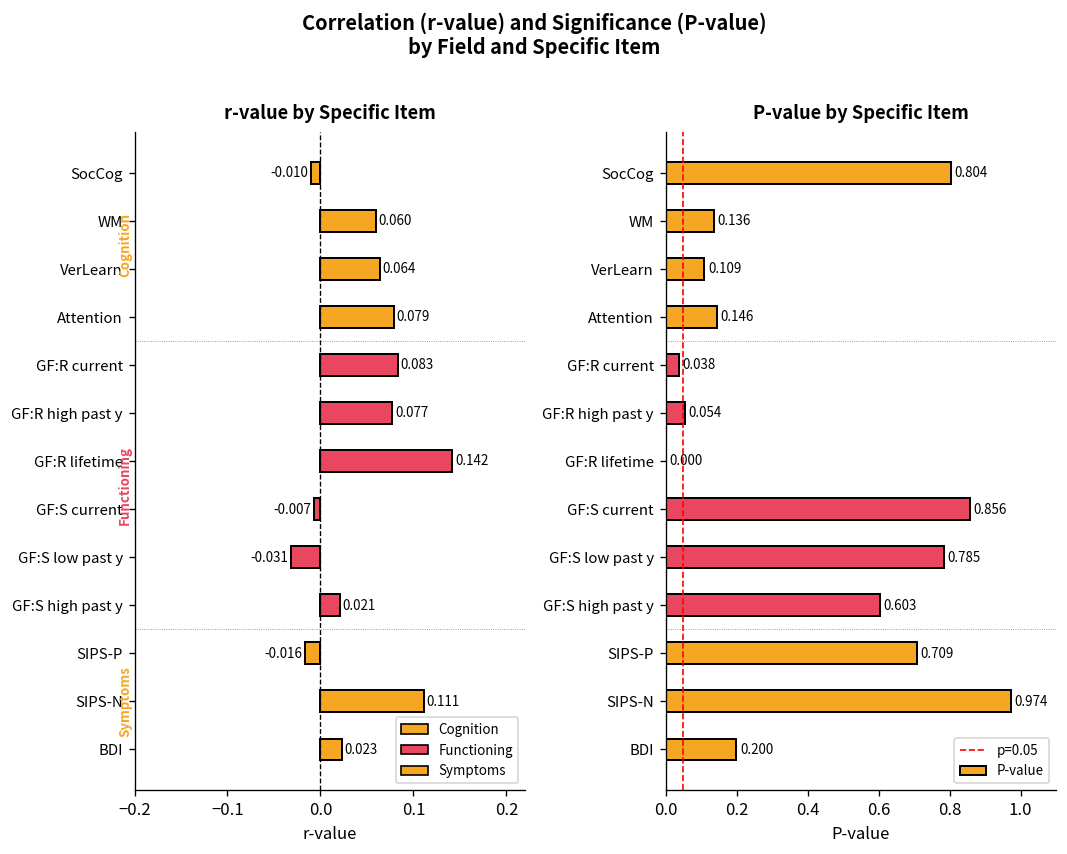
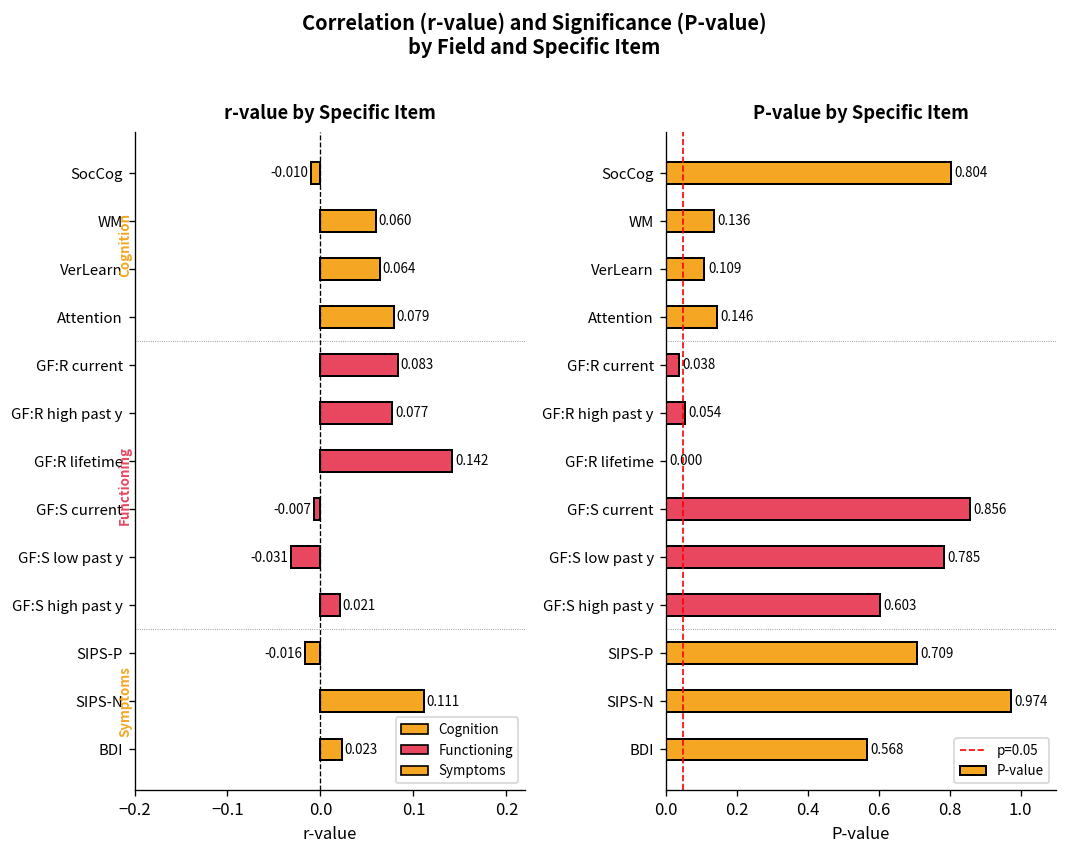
  {
    "r-value by Specific Item": {
      "SocCog": -0.010,
      "WM": 0.060,
      "VerLearn": 0.064,
      "Attention": 0.079,
      "GF:R current": 0.083,
      "GF:R high past y": 0.077,
      "GF:R lifetime": 0.142,
      "GF:S current": -0.007,
      "GF:S low past y": -0.031,
      "GF:S high past y": 0.021,
      "SIPS-P": -0.016,
      "SIPS-N": 0.111,
      "BDI": 0.023
    },
    "P-value by Specific Item": {
      "SocCog": 0.804,
      "WM": 0.136,
      "VerLearn": 0.109,
      "Attention": 0.146,
      "GF:R current": 0.038,
      "GF:R high past y": 0.054,
      "GF:R lifetime": 0.000,
      "GF:S current": 0.856,
      "GF:S low past y": 0.785,
      "GF:S high past y": 0.603,
      "SIPS-P": 0.709,
      "SIPS-N": 0.974,
-     "BDI": 0.200
+     "BDI": 0.568
    }
  }
